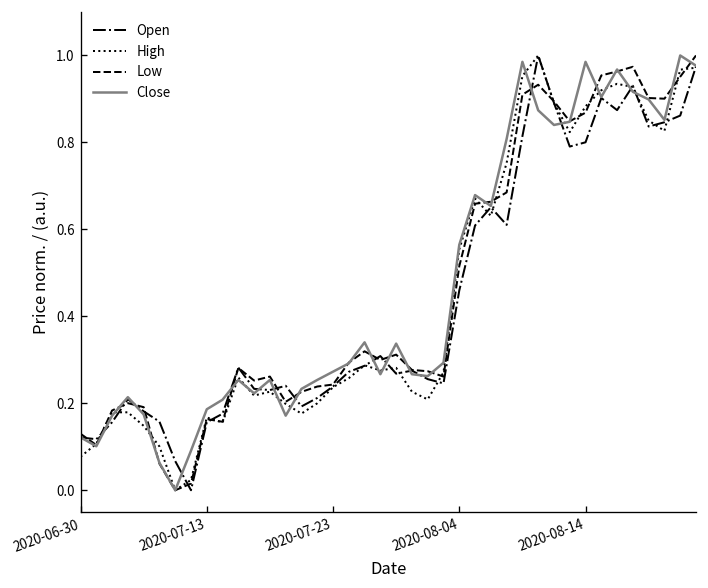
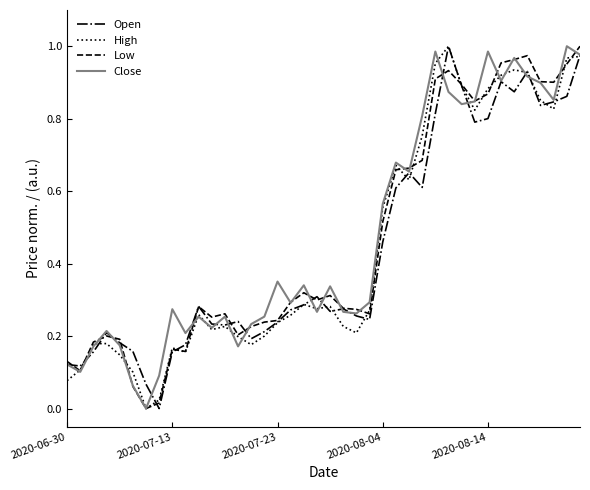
  {
    "Close": {
-     "2020-07-13": 0.19,
-     "2020-07-23": 0.27,
+     "2020-07-13": 0.27,
+     "2020-07-23": 0.35,
      "2020-08-04": 0.56,
      "2020-08-14": 0.99
    }
  }
